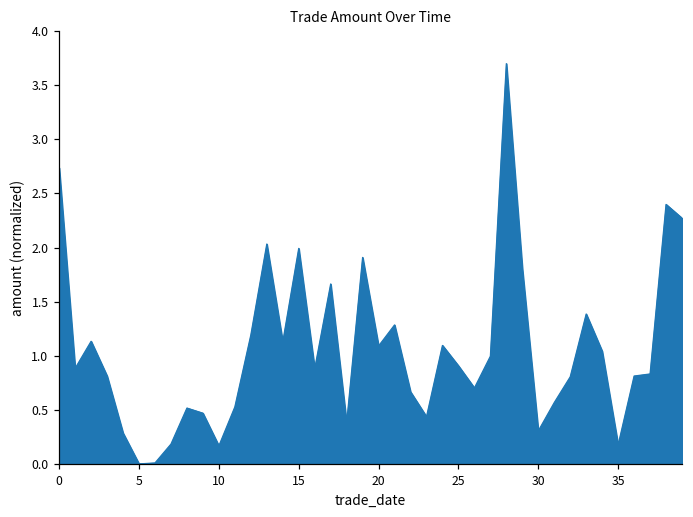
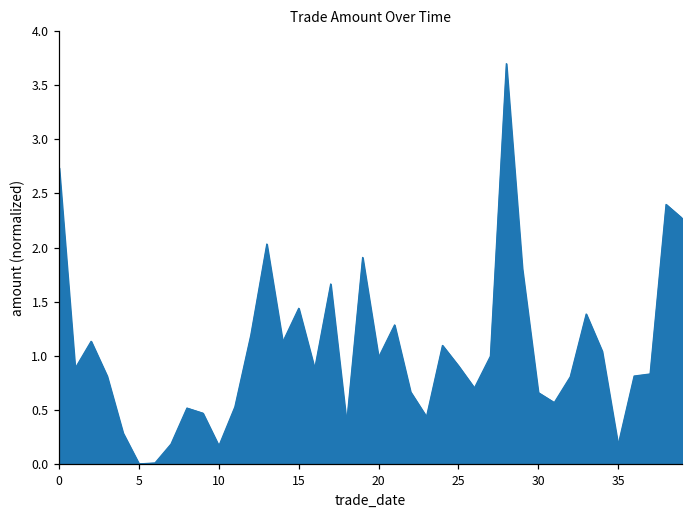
  {
    "0": 2.7,
    "5": 0.0,
    "10": 0.2,
-   "15": 2.0,
-   "20": 1.1,
+   "15": 1.4,
+   "20": 1.0,
    "25": 0.9,
-   "30": 0.3,
+   "30": 0.7,
    "35": 0.2
  }
